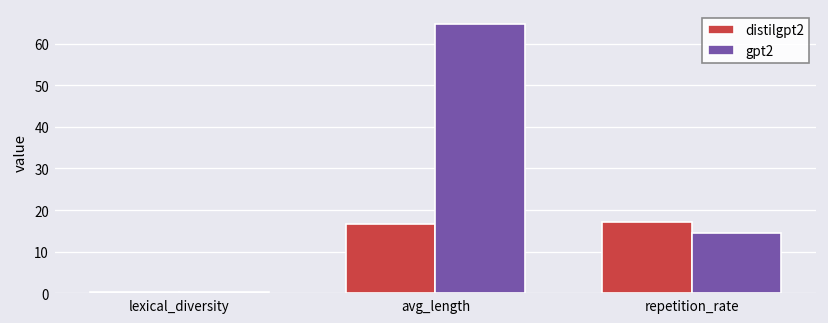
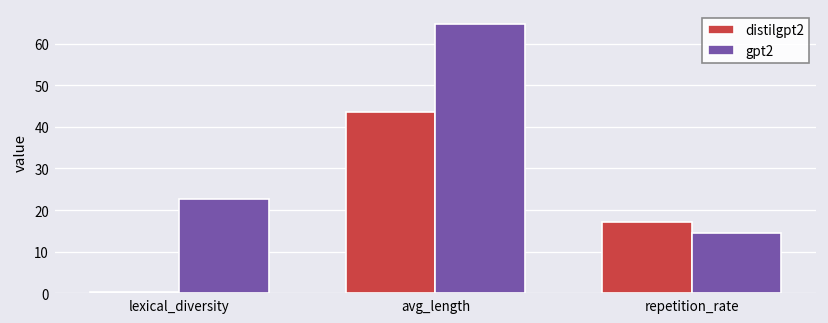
  {
    "distilgpt2": {
-     "avg_length": 17,
+     "avg_length": 44,
      "repetition_rate": 17
    },
    "gpt2": {
-     "lexical_diversity": 0,
+     "lexical_diversity": 23,
      "avg_length": 65,
      "repetition_rate": 15
    }
  }
